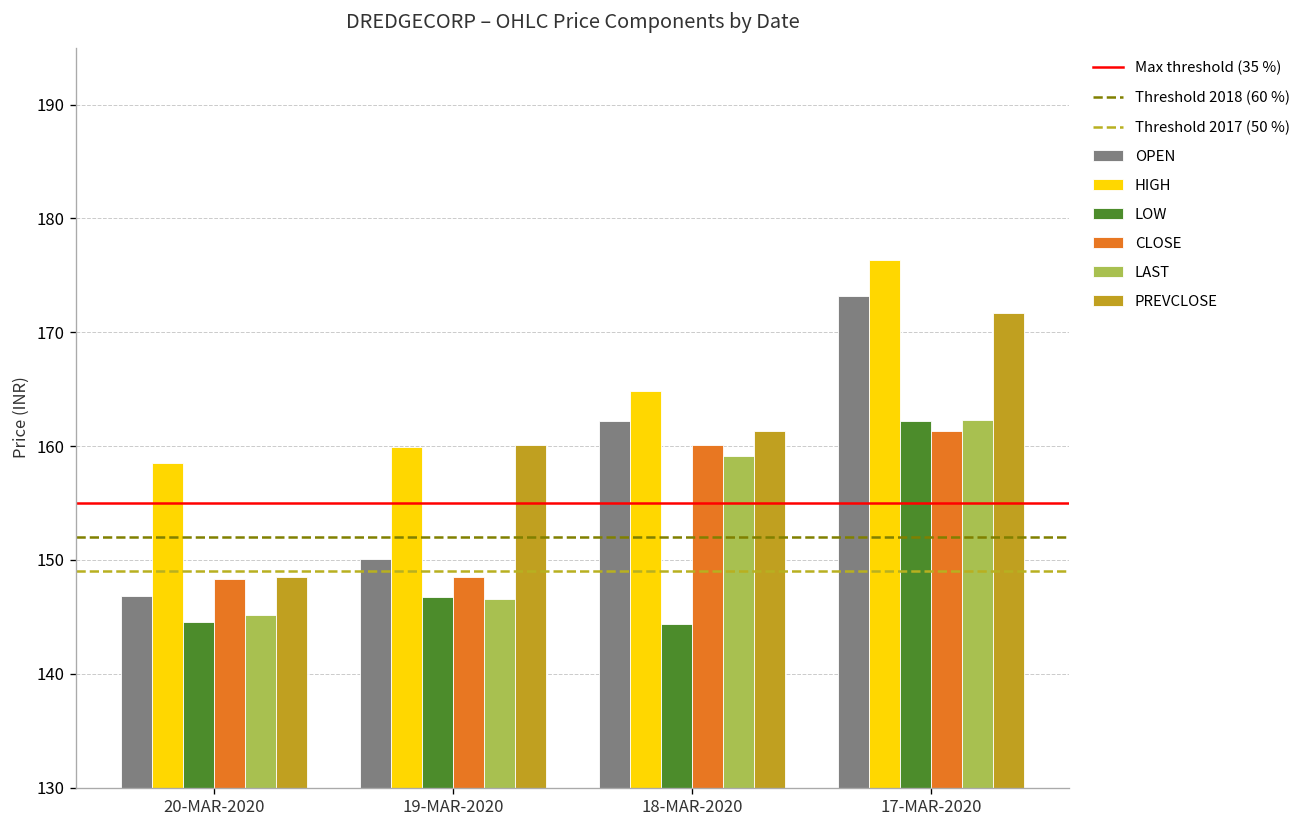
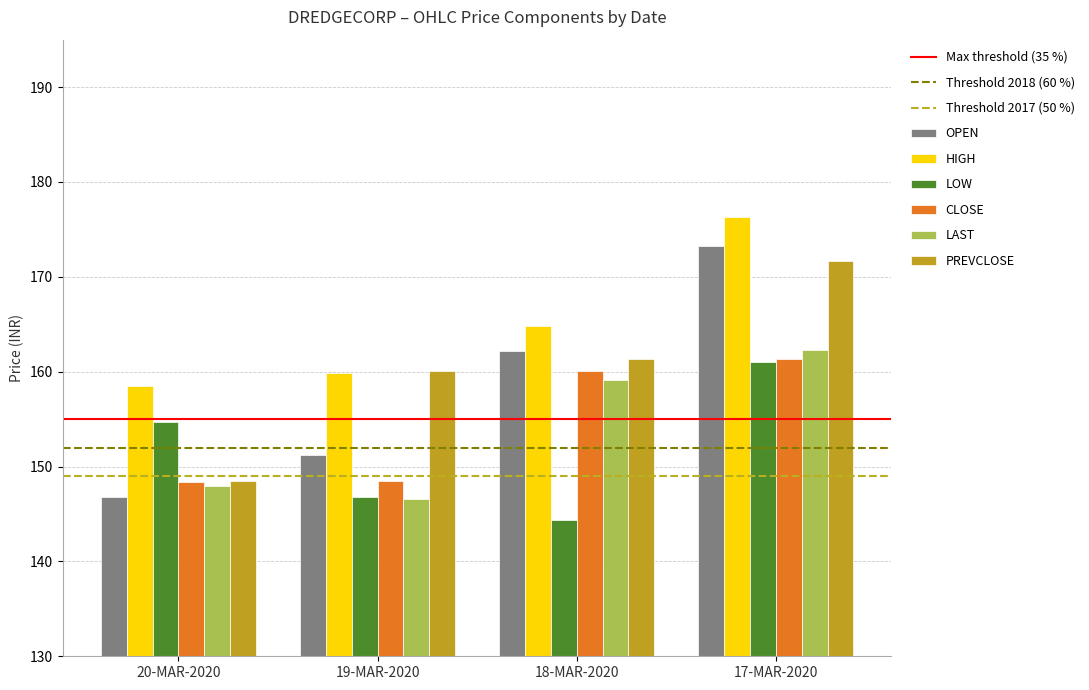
  {
    "OPEN": {
      "20-MAR-2020": 147,
-     "19-MAR-2020": 150,
+     "19-MAR-2020": 151,
      "18-MAR-2020": 162,
      "17-MAR-2020": 173
    },
    "HIGH": {
      "20-MAR-2020": 159,
      "19-MAR-2020": 160,
      "18-MAR-2020": 165,
      "17-MAR-2020": 176
    },
    "LOW": {
-     "20-MAR-2020": 145,
+     "20-MAR-2020": 155,
      "19-MAR-2020": 147,
      "18-MAR-2020": 144,
-     "17-MAR-2020": 162
+     "17-MAR-2020": 161
    },
    "LAST": {
-     "20-MAR-2020": 145,
+     "20-MAR-2020": 148,
      "19-MAR-2020": 147,
      "18-MAR-2020": 159,
      "17-MAR-2020": 162
    }
  }
